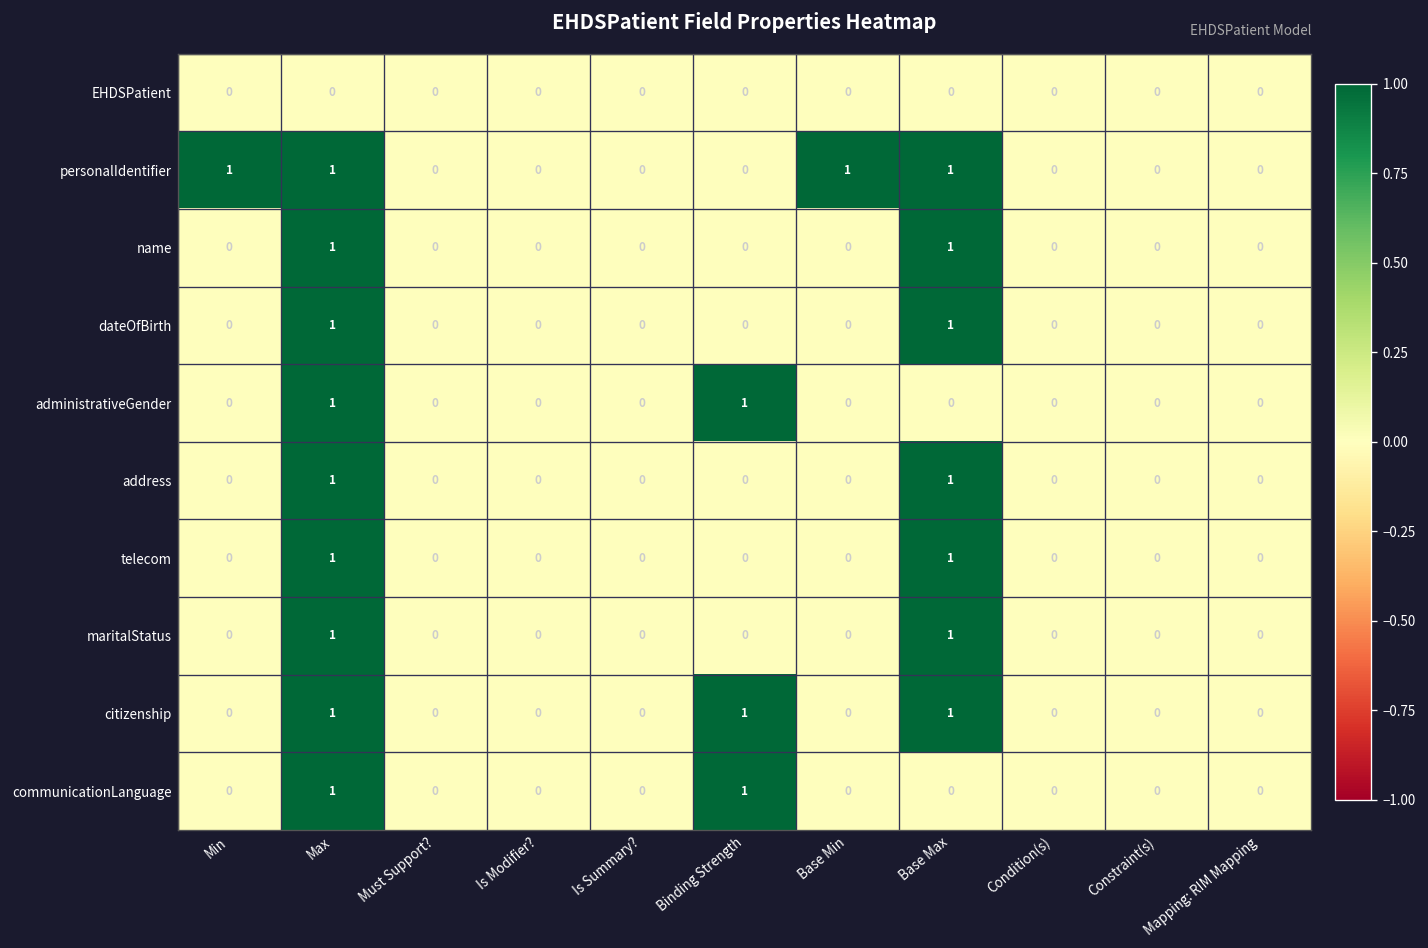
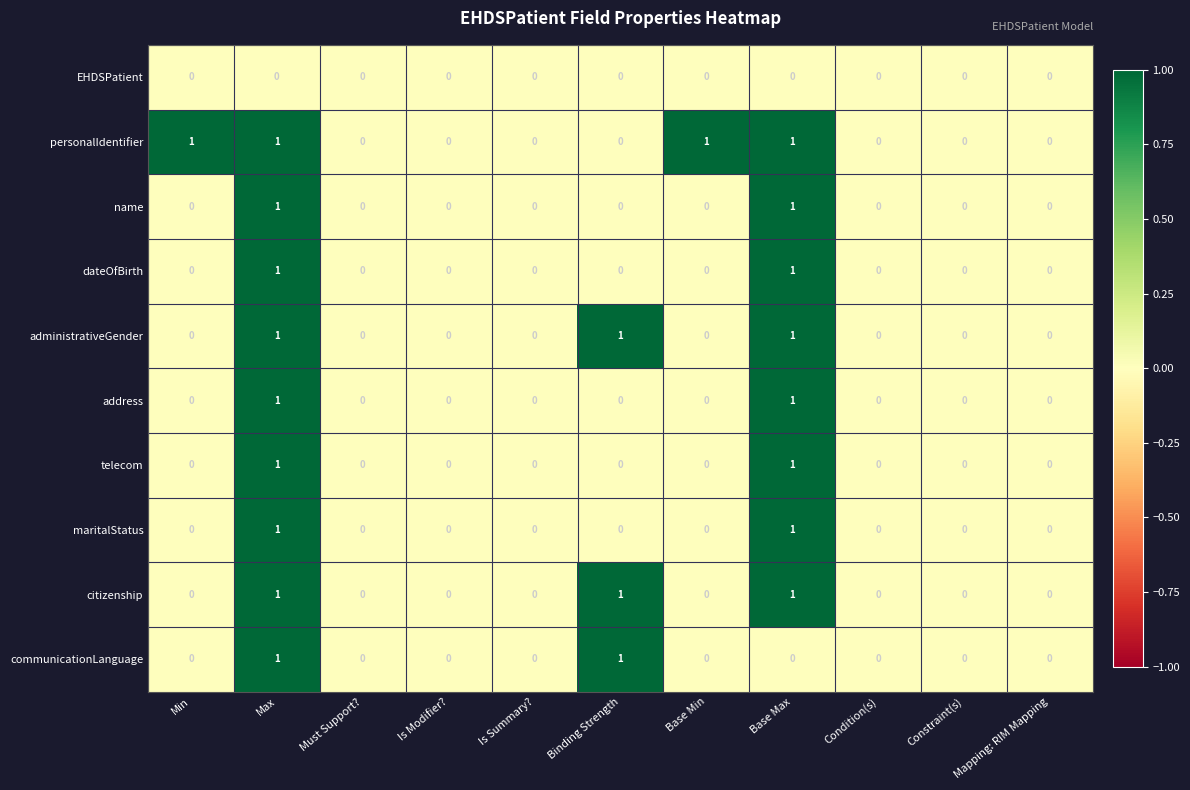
  {
    "EHDSPatient": {
      "Min": 0,
      "Is Modifier?": 0,
      "Is Summary?": 0,
      "Binding Strength": 0,
      "Base Min": 0,
      "Base Max": 0,
      "Condition(s)": 0,
      "Constraint(s)": 0
    },
    "personalIdentifier": {
      "Min": 1,
      "Max": 1,
      "Is Modifier?": 0,
      "Is Summary?": 0,
      "Binding Strength": 0,
      "Base Min": 1,
      "Base Max": 1,
      "Condition(s)": 0,
      "Constraint(s)": 0
    },
    "name": {
      "Min": 0,
      "Max": 1,
      "Is Modifier?": 0,
      "Is Summary?": 0,
      "Binding Strength": 0,
      "Base Min": 0,
      "Base Max": 1,
      "Condition(s)": 0,
      "Constraint(s)": 0
    },
    "dateOfBirth": {
      "Min": 0,
      "Max": 1,
      "Is Modifier?": 0,
      "Is Summary?": 0,
      "Binding Strength": 0,
      "Base Min": 0,
      "Base Max": 1,
      "Condition(s)": 0,
      "Constraint(s)": 0
    },
    "administrativeGender": {
      "Min": 0,
      "Max": 1,
      "Is Modifier?": 0,
      "Is Summary?": 0,
      "Binding Strength": 1,
      "Base Min": 0,
-     "Base Max": 0,
+     "Base Max": 1,
      "Condition(s)": 0,
      "Constraint(s)": 0
    },
    "address": {
      "Min": 0,
      "Max": 1,
      "Is Modifier?": 0,
      "Is Summary?": 0,
      "Binding Strength": 0,
      "Base Min": 0,
      "Base Max": 1,
      "Condition(s)": 0,
      "Constraint(s)": 0
    },
    "telecom": {
      "Min": 0,
      "Max": 1,
      "Is Modifier?": 0,
      "Is Summary?": 0,
      "Binding Strength": 0,
      "Base Min": 0,
      "Base Max": 1,
      "Condition(s)": 0,
      "Constraint(s)": 0
    },
    "maritalStatus": {
      "Min": 0,
      "Max": 1,
      "Is Modifier?": 0,
      "Is Summary?": 0,
      "Binding Strength": 0,
      "Base Min": 0,
      "Base Max": 1,
      "Condition(s)": 0,
      "Constraint(s)": 0
    },
    "citizenship": {
      "Min": 0,
      "Max": 1,
      "Is Modifier?": 0,
      "Is Summary?": 0,
      "Binding Strength": 1,
      "Base Min": 0,
      "Base Max": 1,
      "Condition(s)": 0,
      "Constraint(s)": 0
    },
    "communicationLanguage": {
      "Min": 0,
      "Max": 1,
      "Is Modifier?": 0,
      "Is Summary?": 0,
      "Binding Strength": 1,
      "Base Min": 0,
      "Base Max": 0,
      "Condition(s)": 0,
      "Constraint(s)": 0
    }
  }
